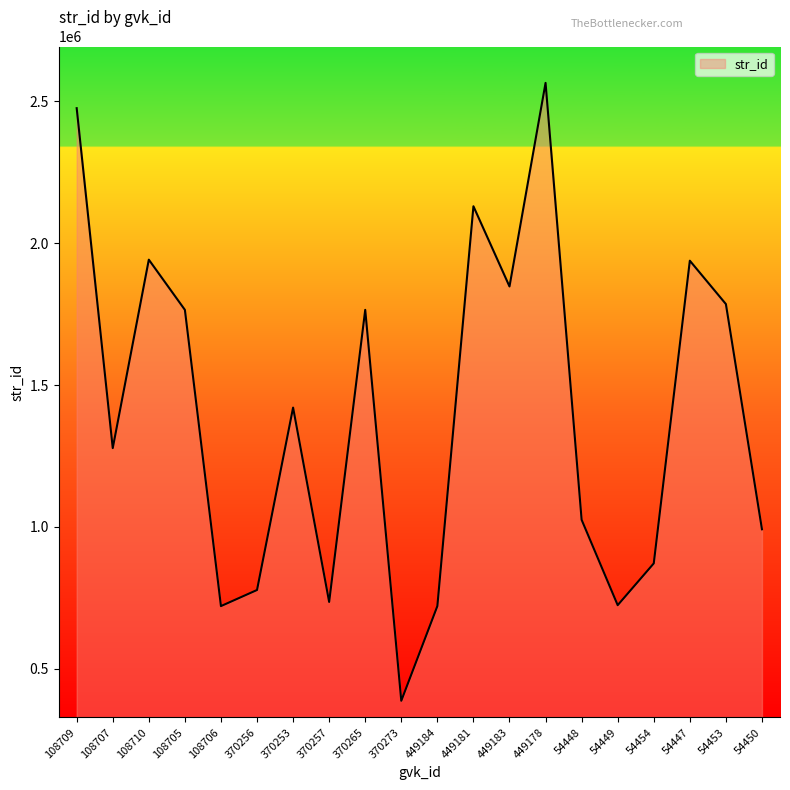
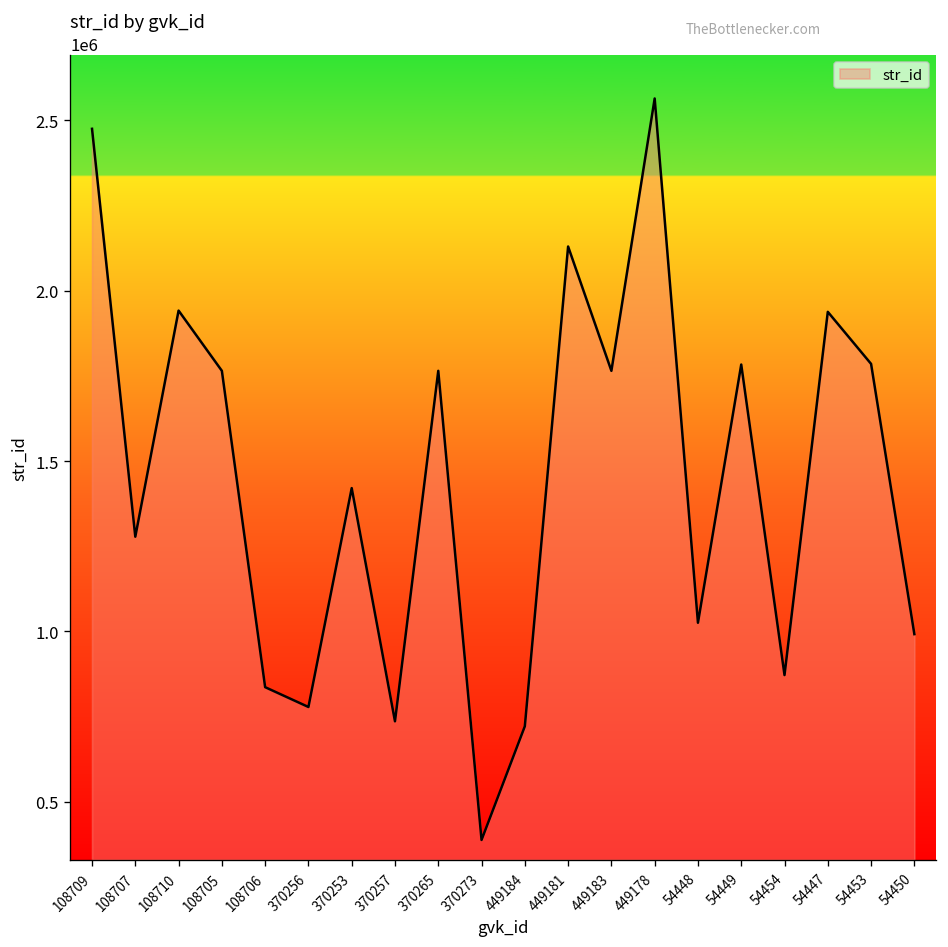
  {
    "108709": 2470000,
    "108707": 1280000,
    "108710": 1940000,
    "108705": 1760000,
-   "108706": 720000,
+   "108706": 840000,
    "370256": 780000,
    "370253": 1420000,
    "370257": 740000,
    "370265": 1760000,
    "370273": 390000,
    "449184": 720000,
    "449181": 2130000,
-   "449183": 1850000,
+   "449183": 1760000,
    "449178": 2560000,
    "54448": 1030000,
-   "54449": 720000,
+   "54449": 1780000,
    "54454": 870000,
    "54447": 1940000,
    "54453": 1790000,
    "54450": 990000
  }
